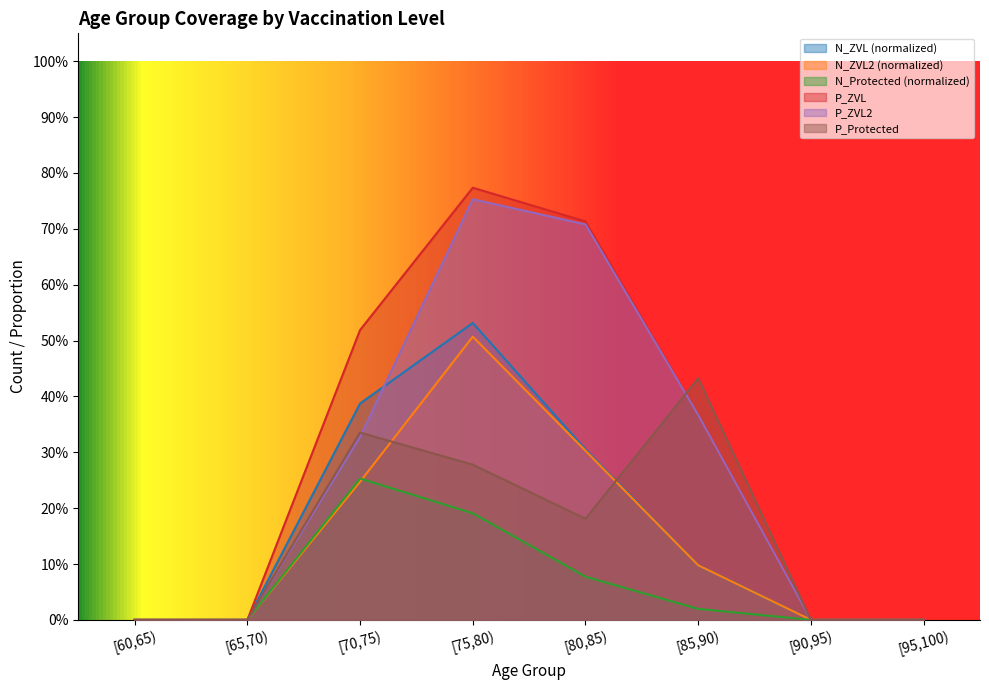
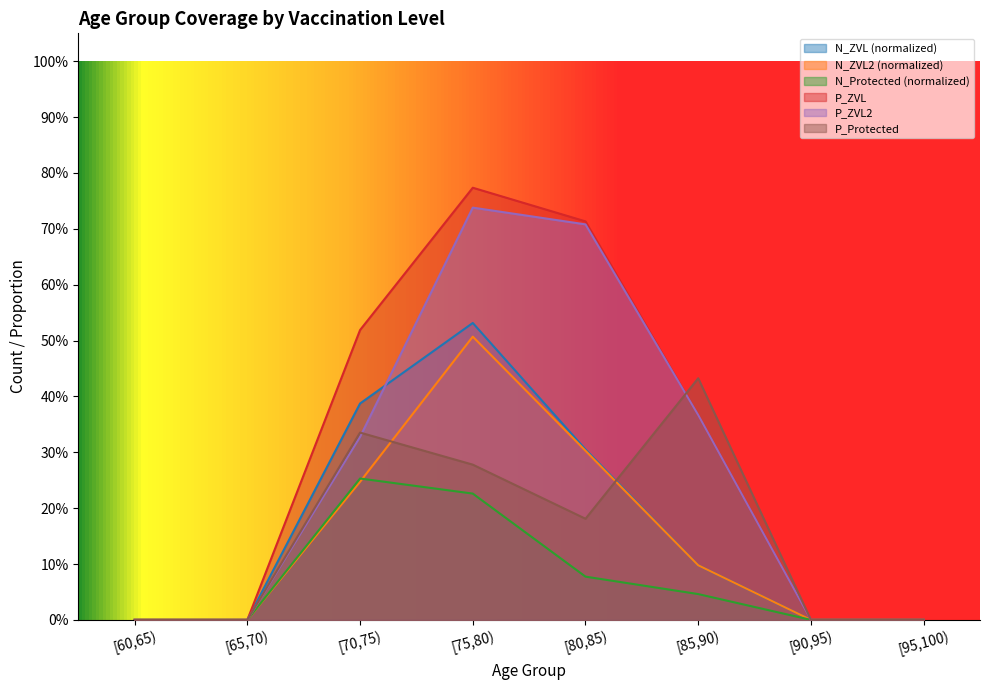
  {
    "N_ZVL (normalized)": {
      "[70,75)": "39%",
      "[75,80)": "53%"
    },
    "N_ZVL2 (normalized)": {
      "[70,75)": "25%",
      "[75,80)": "51%"
    },
    "N_Protected (normalized)": {
      "[70,75)": "25%",
-     "[75,80)": "19%",
+     "[75,80)": "23%",
      "[80,85)": "8%",
-     "[85,90)": "2%"
+     "[85,90)": "5%"
    },
    "P_ZVL": {
      "[70,75)": "52%",
      "[75,80)": "77%",
      "[80,85)": "71%"
    },
    "P_ZVL2": {
      "[70,75)": "33%",
-     "[75,80)": "75%",
+     "[75,80)": "74%",
      "[80,85)": "71%"
    },
    "P_Protected": {
      "[70,75)": "34%",
      "[75,80)": "28%",
      "[80,85)": "18%",
      "[85,90)": "43%"
    }
  }
